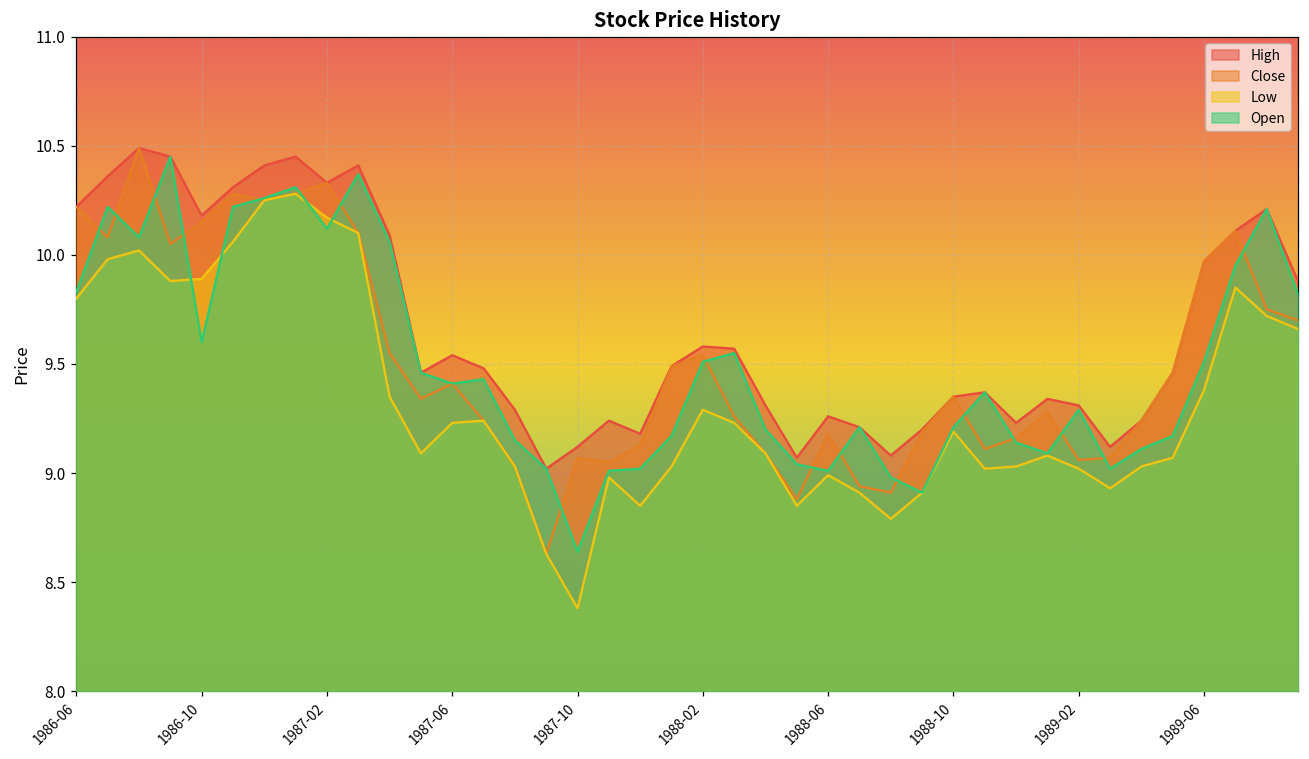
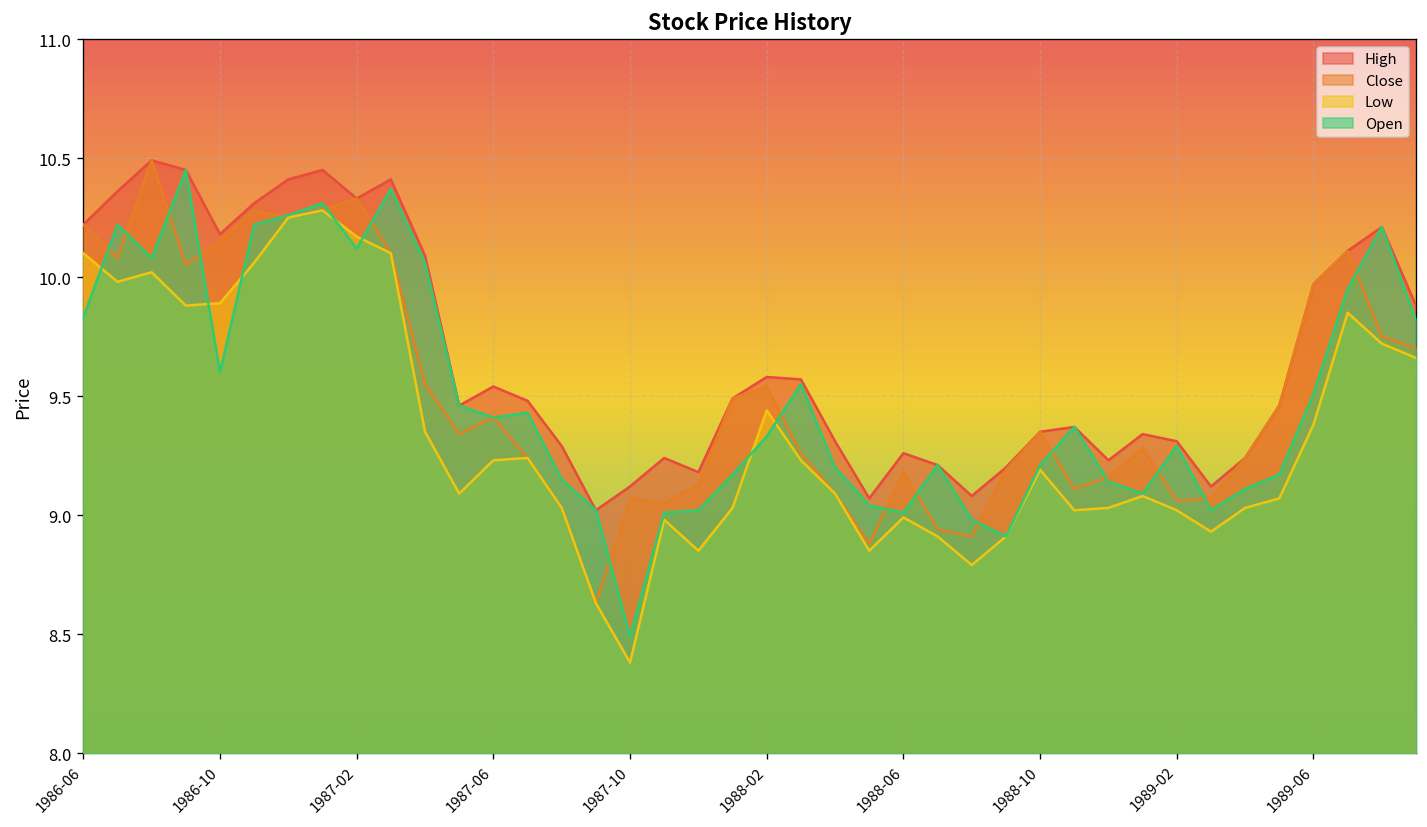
  {
    "Low": {
-     "1986-06": 9.8,
+     "1986-06": 10.1,
      "1986-10": 9.89,
      "1987-02": 10.17,
      "1987-06": 9.23,
      "1987-10": 8.38,
-     "1988-02": 9.29,
+     "1988-02": 9.44,
      "1988-06": 8.99,
      "1988-10": 9.19,
      "1989-02": 9.02,
      "1989-06": 9.38
    },
    "Open": {
      "1986-06": 9.83,
      "1986-10": 9.60,
      "1987-02": 10.12,
-     "1987-10": 8.64,
-     "1988-02": 9.51,
+     "1987-10": 8.49,
+     "1988-02": 9.33,
      "1988-06": 9.01,
      "1988-10": 9.21,
      "1989-02": 9.29,
      "1989-06": 9.51
    }
  }
